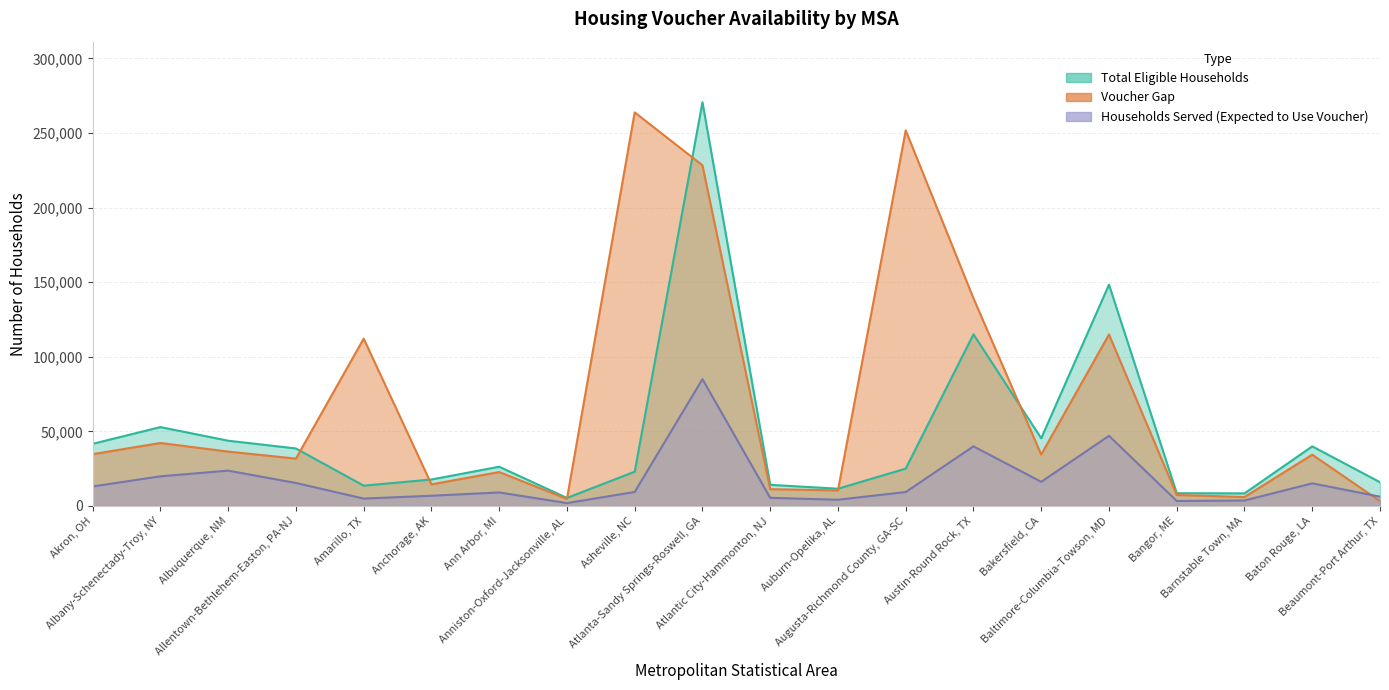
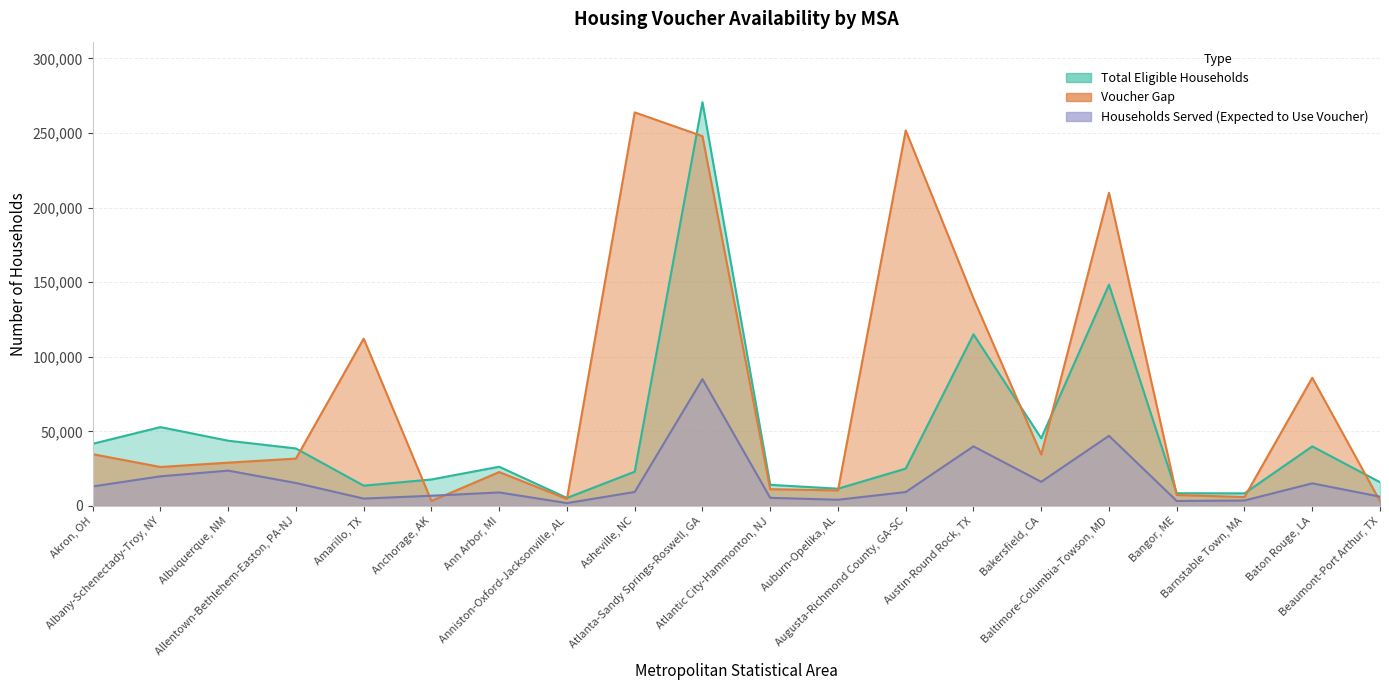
  {
    "Voucher Gap": {
      "Akron, OH": "35,000",
-     "Albany-Schenectady-Troy, NY": "42,000",
-     "Albuquerque, NM": "36,000",
+     "Albany-Schenectady-Troy, NY": "26,000",
+     "Albuquerque, NM": "29,000",
      "Allentown-Bethlehem-Easton, PA-NJ": "32,000",
      "Amarillo, TX": "112,000",
-     "Anchorage, AK": "14,000",
+     "Anchorage, AK": "3,000",
      "Ann Arbor, MI": "23,000",
      "Asheville, NC": "264,000",
-     "Atlanta-Sandy Springs-Roswell, GA": "228,000",
+     "Atlanta-Sandy Springs-Roswell, GA": "248,000",
      "Atlantic City-Hammonton, NJ": "11,000",
      "Augusta-Richmond County, GA-SC": "252,000",
      "Austin-Round Rock, TX": "139,000",
      "Bakersfield, CA": "34,000",
-     "Baltimore-Columbia-Towson, MD": "115,000",
+     "Baltimore-Columbia-Towson, MD": "210,000",
      "Barnstable Town, MA": "6,000",
-     "Baton Rouge, LA": "34,000",
+     "Baton Rouge, LA": "86,000",
      "Beaumont-Port Arthur, TX": "3,000"
    }
  }
